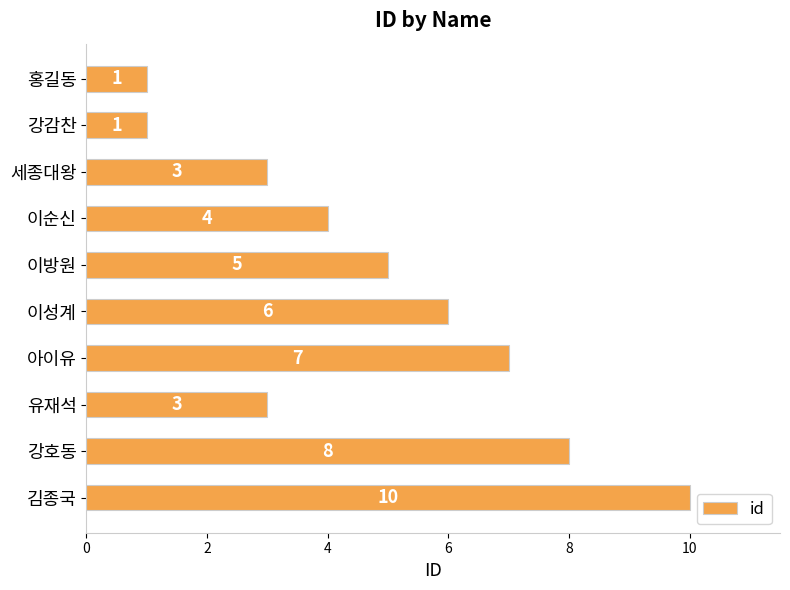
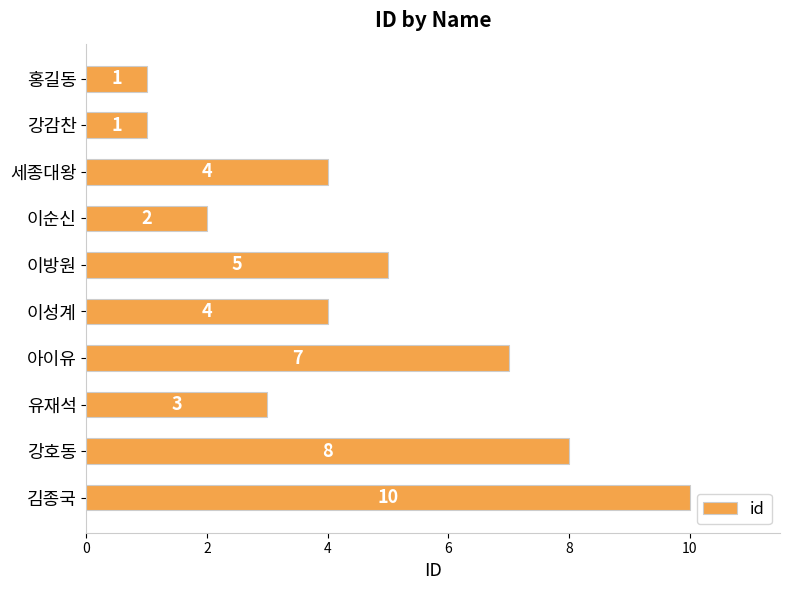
  {
    "홍길동": 1,
    "강감찬": 1,
-   "세종대왕": 3,
-   "이순신": 4,
+   "세종대왕": 4,
+   "이순신": 2,
    "이방원": 5,
-   "이성계": 6,
+   "이성계": 4,
    "아이유": 7,
    "유재석": 3,
    "강호동": 8,
    "김종국": 10
  }
